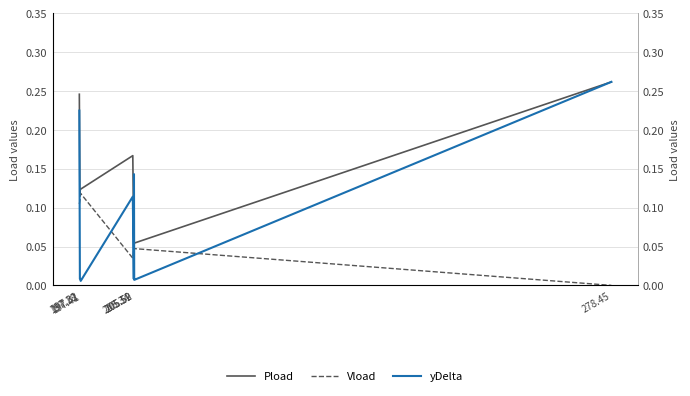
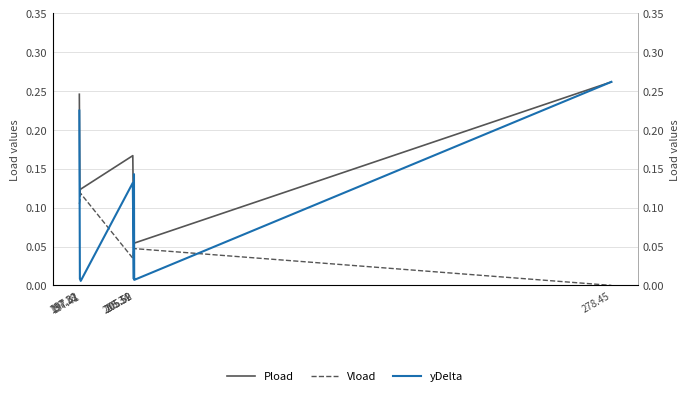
  {
    "yDelta": {
      "197.18": 0.22,
      "197.32": 0.01,
      "197.41": 0.01,
-     "205.34": 0.11,
+     "205.34": 0.13,
      "205.52": 0.14,
      "205.59": 0.01
    }
  }
